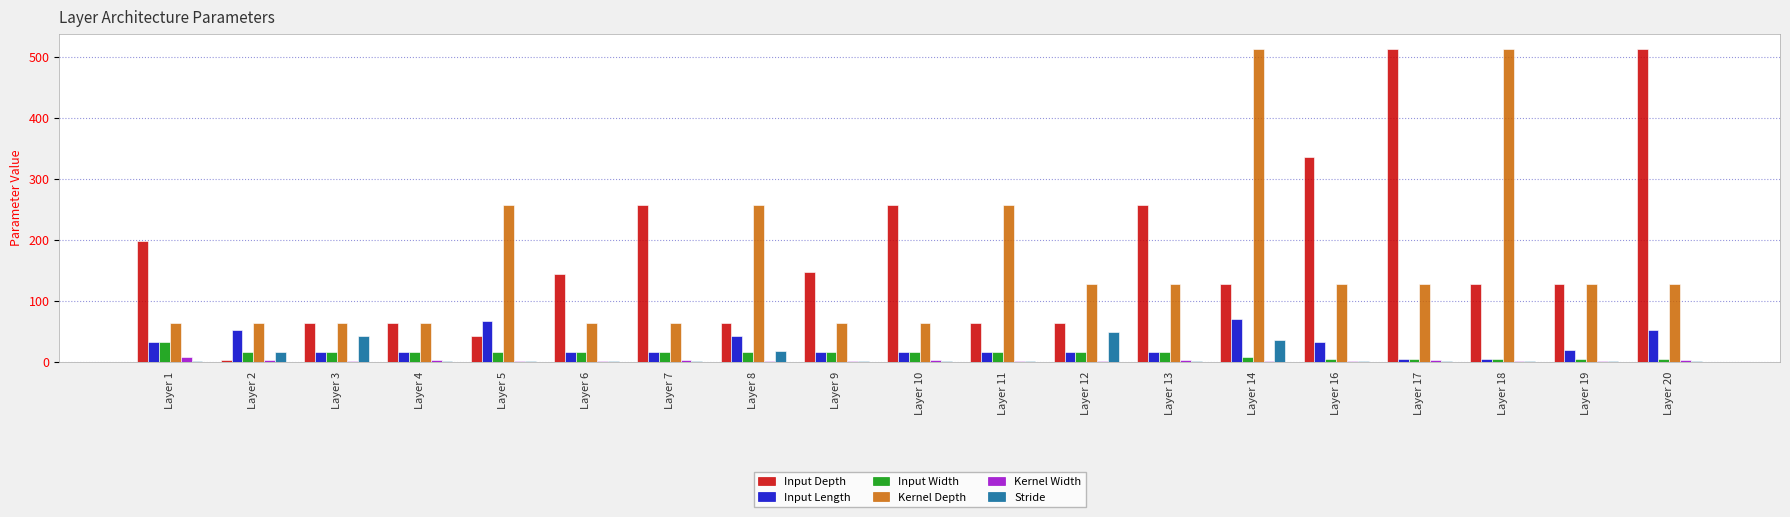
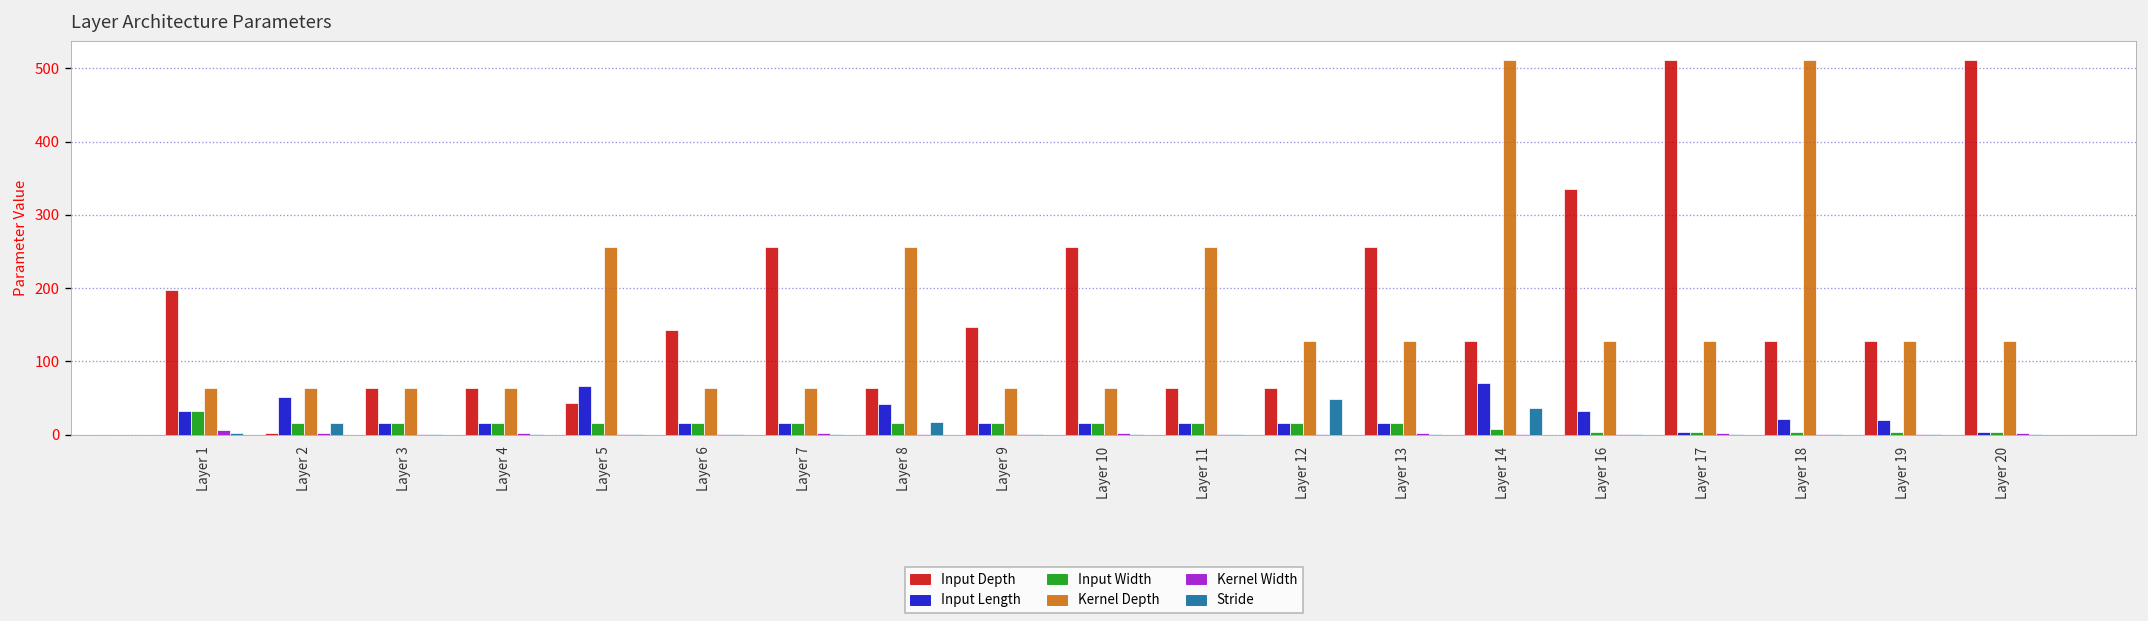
  {
    "Input Depth": {
      "Layer 1": 200,
      "Layer 3": 60,
      "Layer 4": 60,
      "Layer 5": 40,
      "Layer 6": 140,
      "Layer 7": 260,
      "Layer 8": 60,
      "Layer 9": 150,
      "Layer 10": 260,
      "Layer 11": 60,
      "Layer 12": 60,
      "Layer 13": 260,
      "Layer 14": 130,
      "Layer 16": 340,
      "Layer 17": 510,
      "Layer 18": 130,
      "Layer 19": 130,
      "Layer 20": 510
    },
    "Input Length": {
      "Layer 1": 30,
      "Layer 2": 50,
      "Layer 3": 20,
      "Layer 4": 20,
      "Layer 5": 70,
      "Layer 6": 20,
      "Layer 7": 20,
      "Layer 8": 40,
      "Layer 9": 20,
      "Layer 10": 20,
      "Layer 11": 20,
      "Layer 12": 20,
      "Layer 13": 20,
      "Layer 14": 70,
      "Layer 16": 30,
-     "Layer 18": 0,
+     "Layer 18": 20,
      "Layer 19": 20,
-     "Layer 20": 50
+     "Layer 20": 0
    },
    "Input Width": {
      "Layer 1": 30,
      "Layer 2": 20,
      "Layer 3": 20,
      "Layer 4": 20,
      "Layer 5": 20,
      "Layer 6": 20,
      "Layer 7": 20,
      "Layer 8": 20,
      "Layer 9": 20,
      "Layer 10": 20,
      "Layer 11": 20,
      "Layer 12": 20,
      "Layer 13": 20,
      "Layer 14": 10
    },
    "Kernel Depth": {
      "Layer 1": 60,
      "Layer 2": 60,
      "Layer 3": 60,
      "Layer 4": 60,
      "Layer 5": 260,
      "Layer 6": 60,
      "Layer 7": 60,
      "Layer 8": 260,
      "Layer 9": 60,
      "Layer 10": 60,
      "Layer 11": 260,
      "Layer 12": 130,
      "Layer 13": 130,
      "Layer 14": 510,
      "Layer 16": 130,
      "Layer 17": 130,
      "Layer 18": 510,
      "Layer 19": 130,
      "Layer 20": 130
    },
    "Kernel Width": {
      "Layer 1": 10
    },
    "Stride": {
      "Layer 2": 20,
-     "Layer 3": 40,
+     "Layer 3": 0,
      "Layer 8": 20,
      "Layer 12": 50,
      "Layer 14": 40
    }
  }
